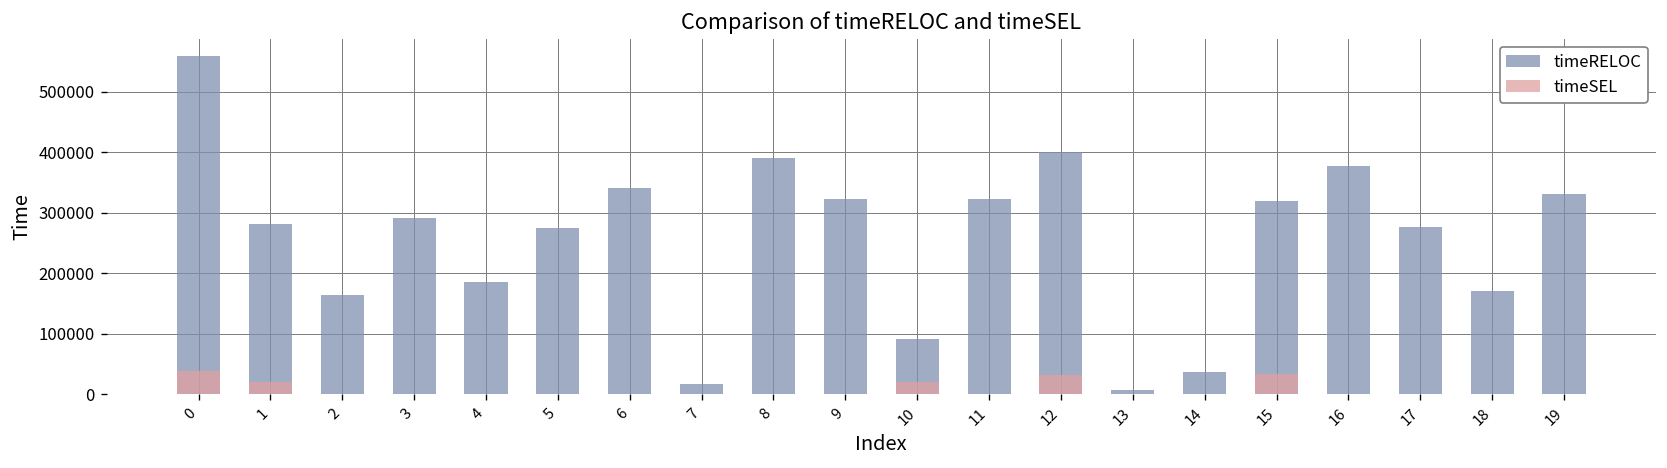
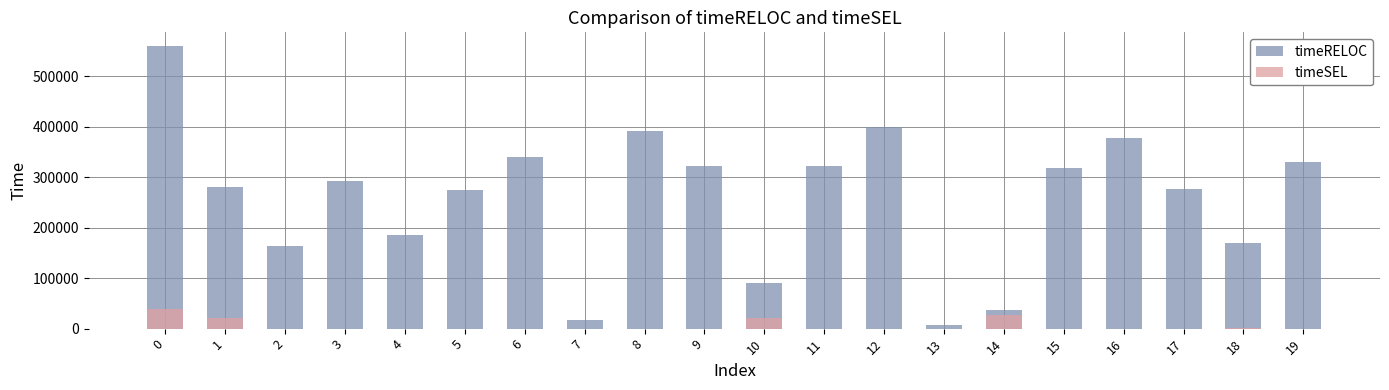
  {
    "timeRELOC": {
      "0": 560000,
      "1": 280000,
      "2": 160000,
      "3": 290000,
      "4": 190000,
      "5": 270000,
      "6": 340000,
      "7": 20000,
      "8": 390000,
      "9": 320000,
      "10": 90000,
      "11": 320000,
      "12": 400000,
      "13": 10000,
      "14": 40000,
      "15": 320000,
      "16": 380000,
      "17": 280000,
      "18": 170000,
      "19": 330000
    },
    "timeSEL": {
      "2": 0,
      "3": 0,
      "4": 0,
      "5": 0,
      "6": 0,
      "7": 0,
      "8": 0,
      "9": 0,
      "11": 0,
-     "12": 30000,
+     "12": 0,
      "13": 0,
-     "14": 0,
-     "15": 30000,
+     "14": 30000,
+     "15": 0,
      "16": 0,
      "17": 0,
      "19": 0
    }
  }
